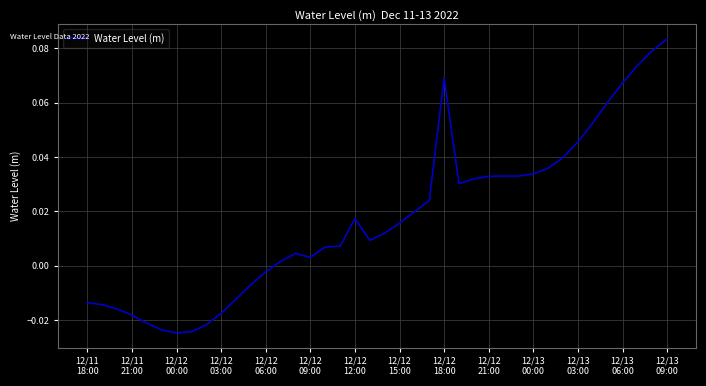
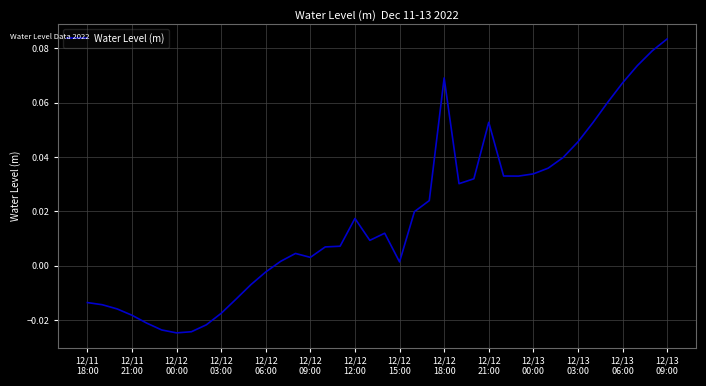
  {
    "12/11 18:00": -0.014,
    "12/11 21:00": -0.018,
    "12/12 00:00": -0.025,
    "12/12 03:00": -0.017,
    "12/12 06:00": -0.002,
    "12/12 09:00": 0.003,
    "12/12 12:00": 0.017,
-   "12/12 15:00": 0.016,
+   "12/12 15:00": 0.001,
    "12/12 18:00": 0.069,
-   "12/12 21:00": 0.033,
+   "12/12 21:00": 0.053,
    "12/13 00:00": 0.034,
    "12/13 03:00": 0.046,
    "12/13 06:00": 0.067,
    "12/13 09:00": 0.083
  }
